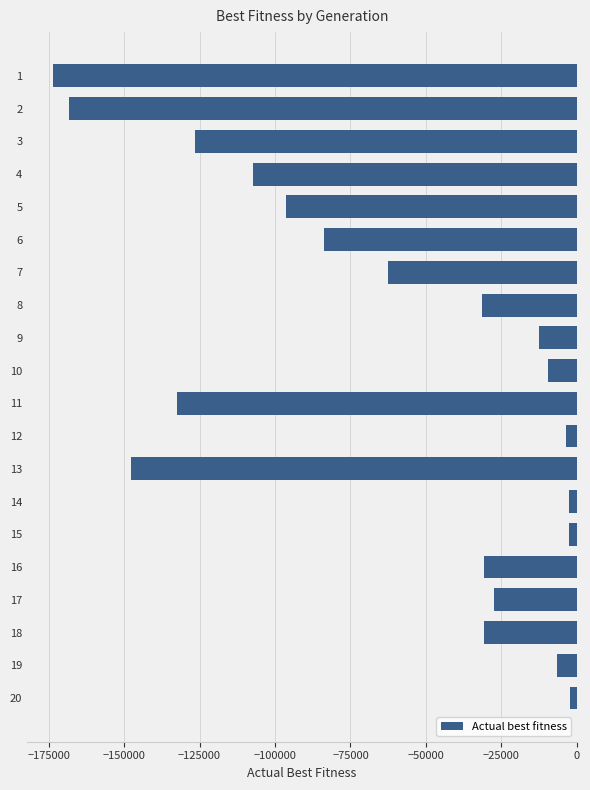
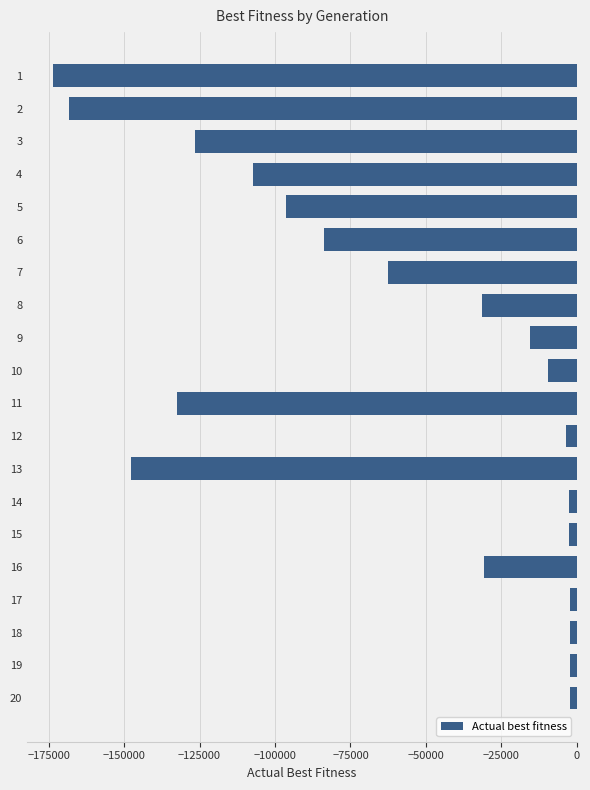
  {
    "1": -173000,
    "2": -168000,
    "3": -126000,
    "4": -107000,
    "5": -96000,
    "6": -84000,
    "7": -62000,
    "8": -31000,
-   "9": -13000,
+   "9": -15000,
    "10": -10000,
    "11": -132000,
    "12": -4000,
    "13": -148000,
    "14": -3000,
    "15": -2000,
    "16": -31000,
-   "17": -28000,
-   "18": -31000,
-   "19": -6000,
+   "17": -2000,
+   "18": -2000,
+   "19": -2000,
    "20": -2000
  }
